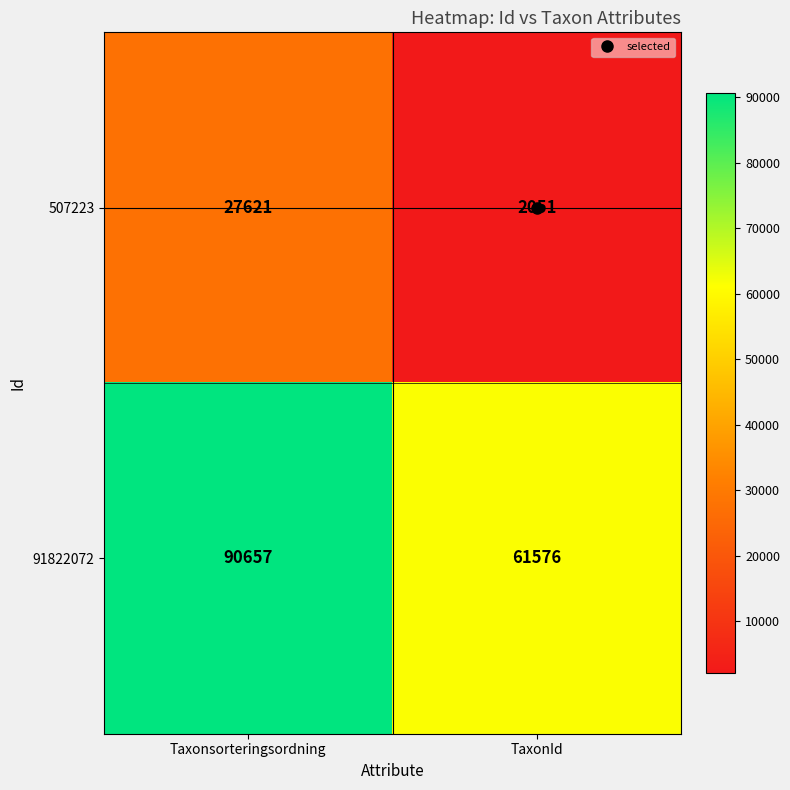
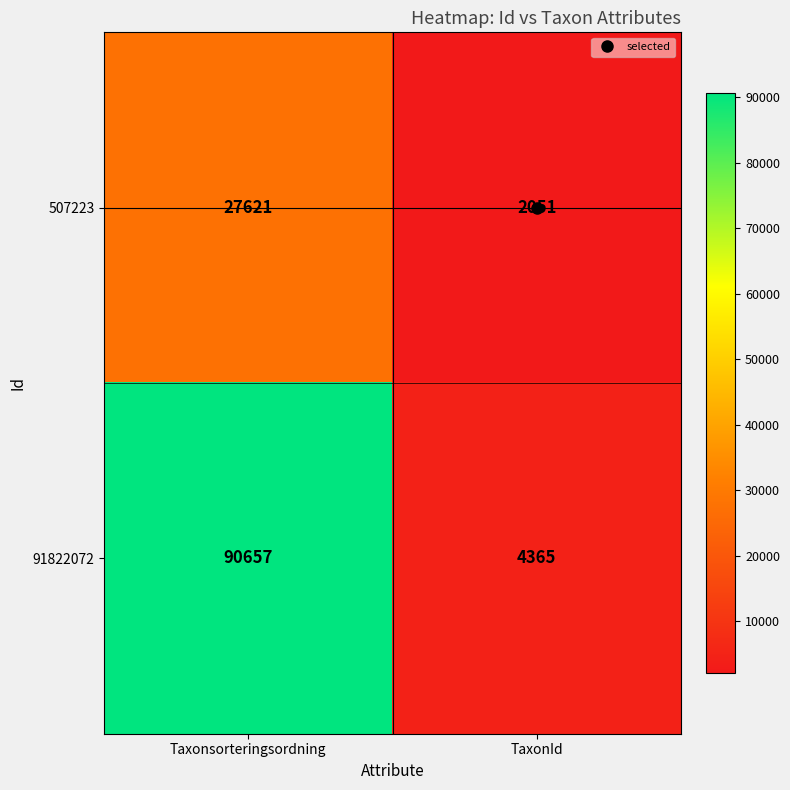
  {
    "507223": {
      "Taxonsorteringsordning": 27621
    },
    "91822072": {
      "Taxonsorteringsordning": 90657,
-     "TaxonId": 61576
+     "TaxonId": 4365
    }
  }
